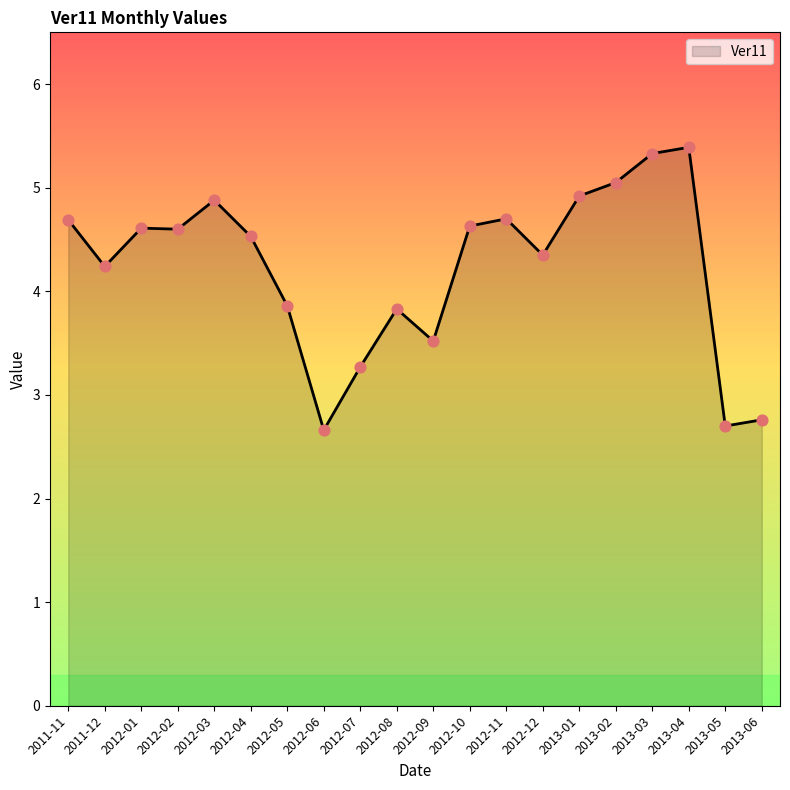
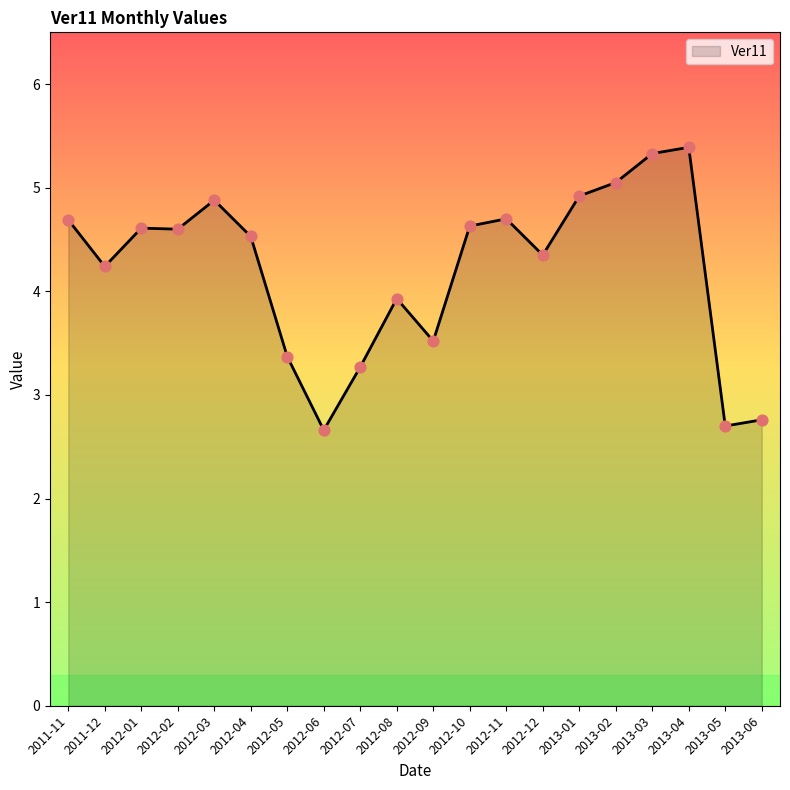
  {
    "2011-11": 4.69,
    "2011-12": 4.24,
    "2012-01": 4.61,
    "2012-02": 4.60,
    "2012-03": 4.88,
    "2012-04": 4.53,
-   "2012-05": 3.86,
+   "2012-05": 3.37,
    "2012-06": 2.66,
    "2012-07": 3.27,
-   "2012-08": 3.83,
+   "2012-08": 3.93,
    "2012-09": 3.52,
    "2012-10": 4.63,
    "2012-11": 4.70,
    "2012-12": 4.35,
    "2013-01": 4.92,
    "2013-02": 5.05,
    "2013-03": 5.33,
    "2013-04": 5.39,
    "2013-05": 2.70,
    "2013-06": 2.76
  }
